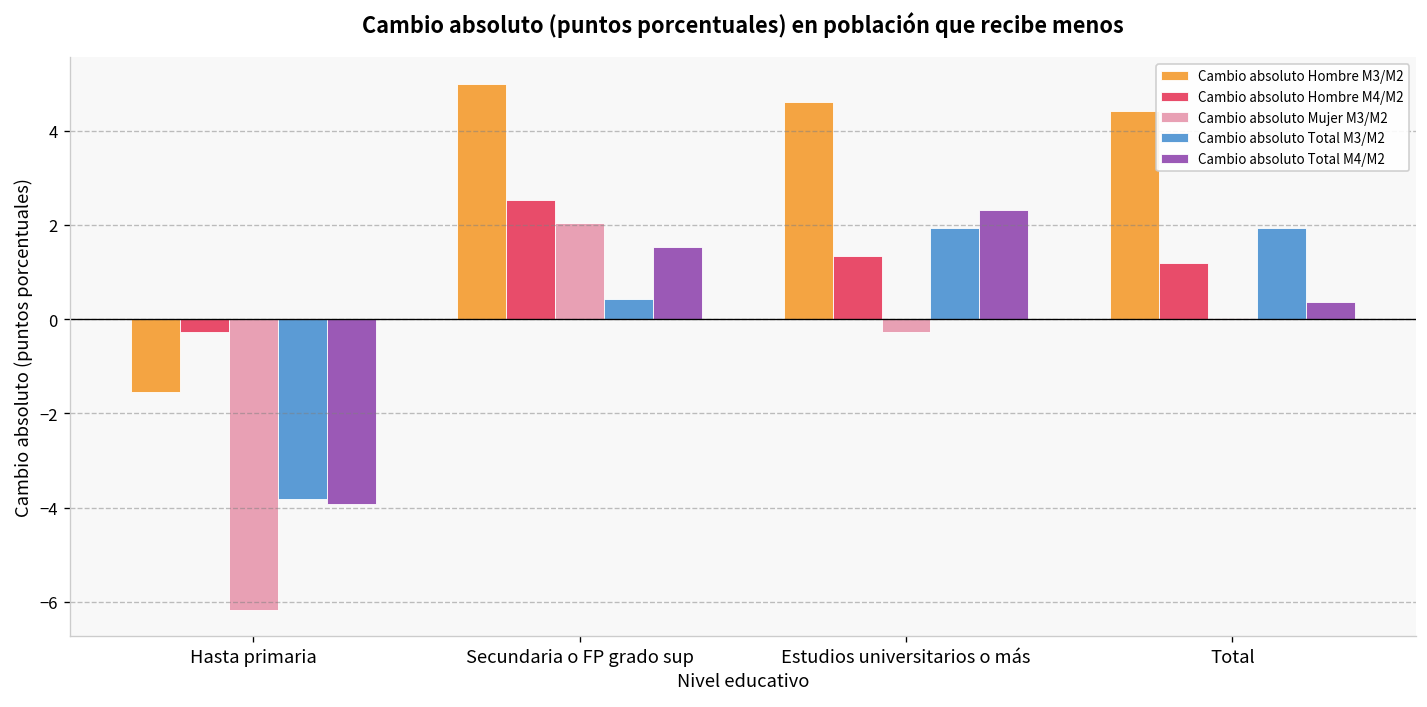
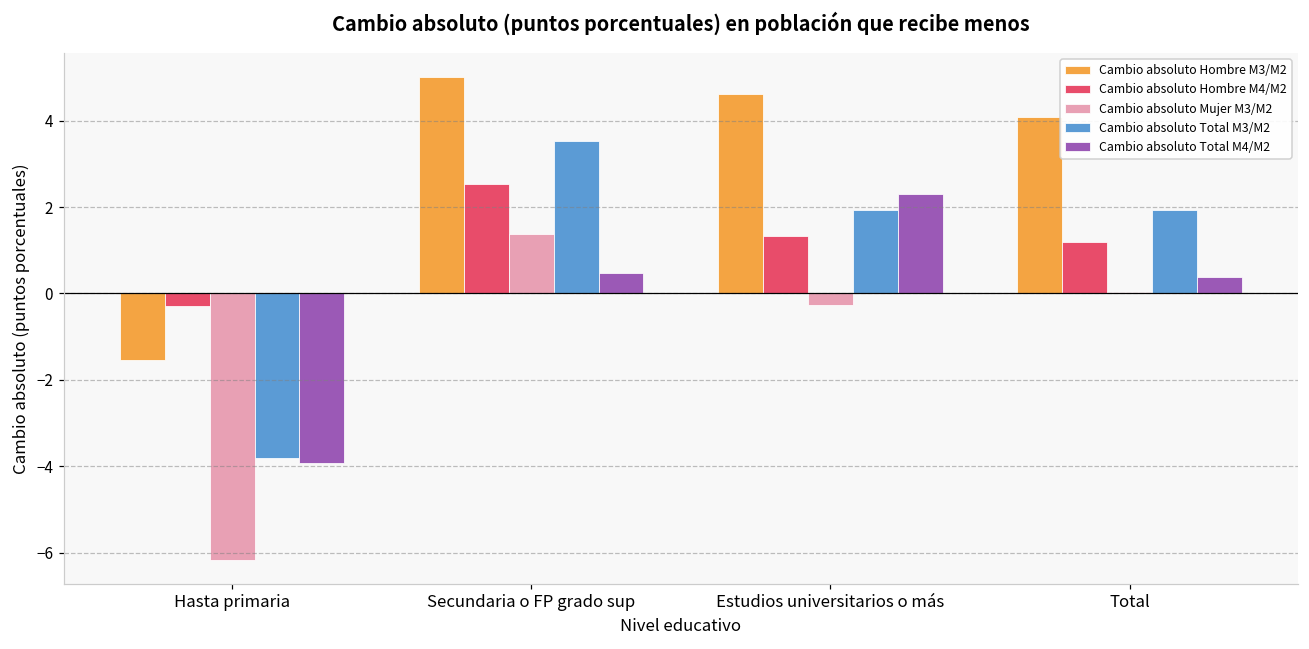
  {
    "Cambio absoluto Hombre M3/M2": {
      "Hasta primaria": -1.5,
      "Secundaria o FP grado sup": 5.0,
      "Estudios universitarios o más": 4.6,
-     "Total": 4.4
+     "Total": 4.1
    },
    "Cambio absoluto Hombre M4/M2": {
      "Hasta primaria": -0.3,
      "Secundaria o FP grado sup": 2.5,
      "Estudios universitarios o más": 1.3,
      "Total": 1.2
    },
    "Cambio absoluto Mujer M3/M2": {
      "Hasta primaria": -6.2,
-     "Secundaria o FP grado sup": 2.0,
+     "Secundaria o FP grado sup": 1.4,
      "Estudios universitarios o más": -0.3
    },
    "Cambio absoluto Total M3/M2": {
      "Hasta primaria": -3.8,
-     "Secundaria o FP grado sup": 0.4,
+     "Secundaria o FP grado sup": 3.5,
      "Estudios universitarios o más": 1.9,
      "Total": 1.9
    },
    "Cambio absoluto Total M4/M2": {
      "Hasta primaria": -3.9,
-     "Secundaria o FP grado sup": 1.5,
+     "Secundaria o FP grado sup": 0.5,
      "Estudios universitarios o más": 2.3,
      "Total": 0.4
    }
  }
